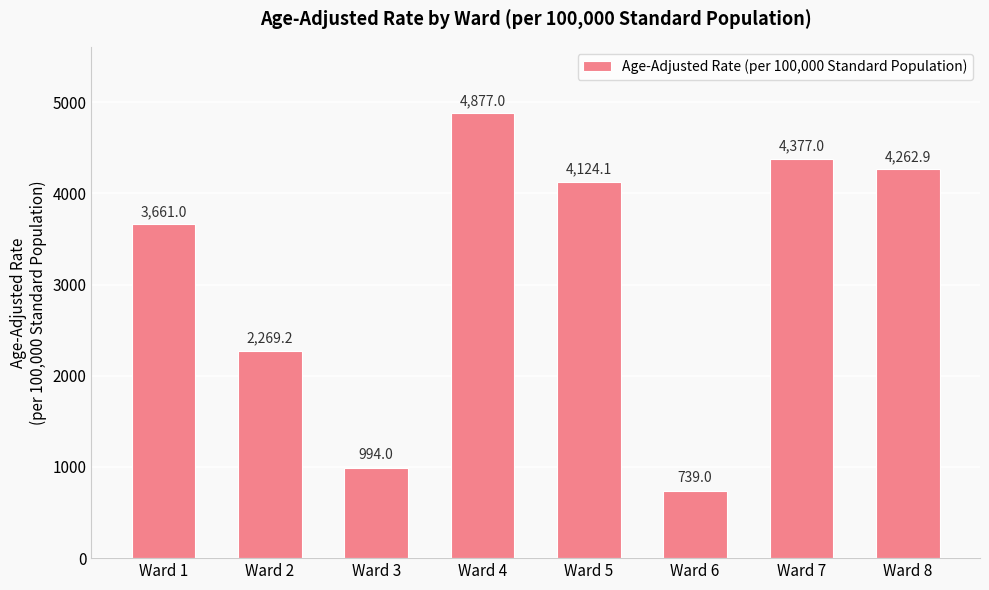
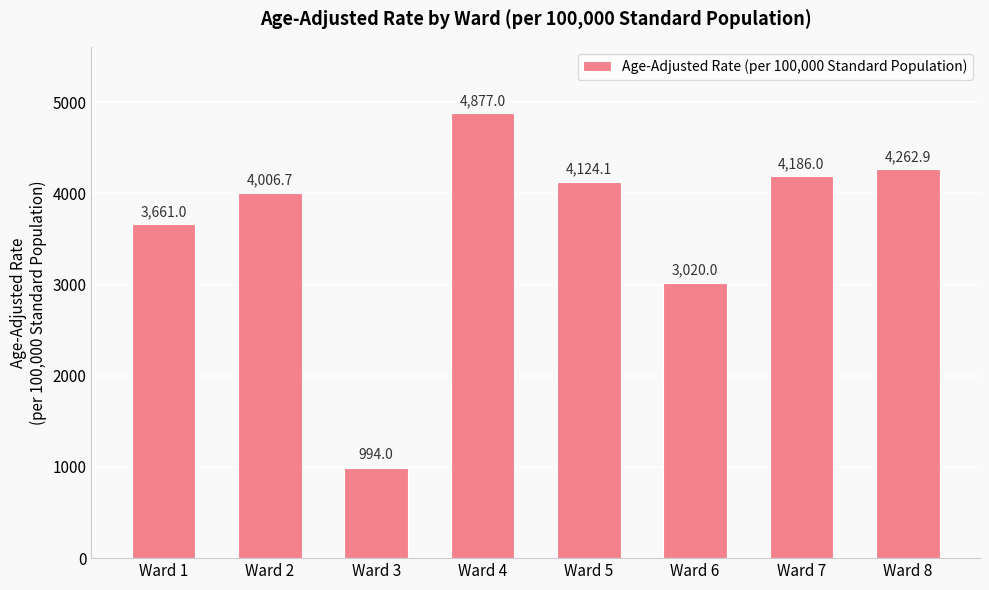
  {
    "Ward 1": "3,661.0",
-   "Ward 2": "2,269.2",
+   "Ward 2": "4,006.7",
    "Ward 3": "994.0",
    "Ward 4": "4,877.0",
    "Ward 5": "4,124.1",
-   "Ward 6": "739.0",
-   "Ward 7": "4,377.0",
+   "Ward 6": "3,020.0",
+   "Ward 7": "4,186.0",
    "Ward 8": "4,262.9"
  }
